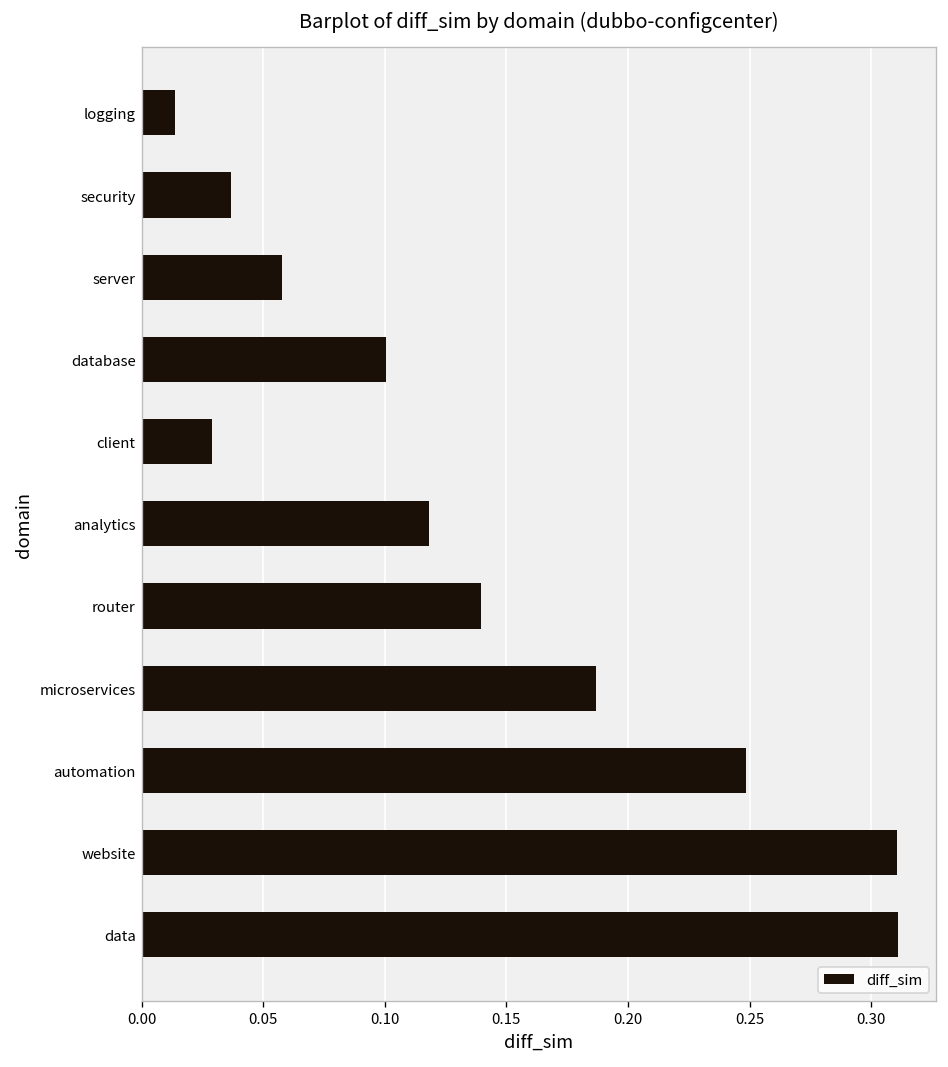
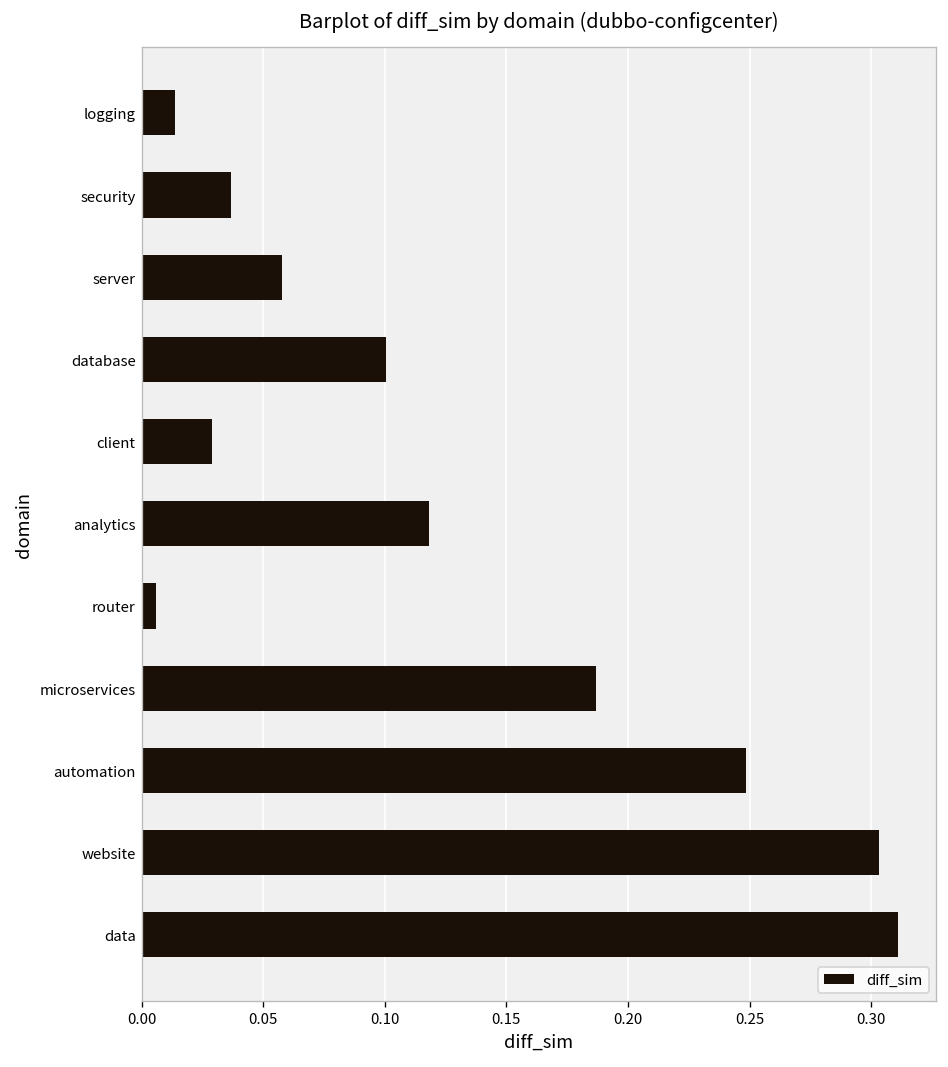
  {
    "logging": 0.014,
    "security": 0.037,
    "server": 0.058,
    "database": 0.101,
    "client": 0.029,
    "analytics": 0.118,
-   "router": 0.140,
+   "router": 0.006,
    "microservices": 0.187,
    "automation": 0.248,
-   "website": 0.310,
+   "website": 0.303,
    "data": 0.311
  }
